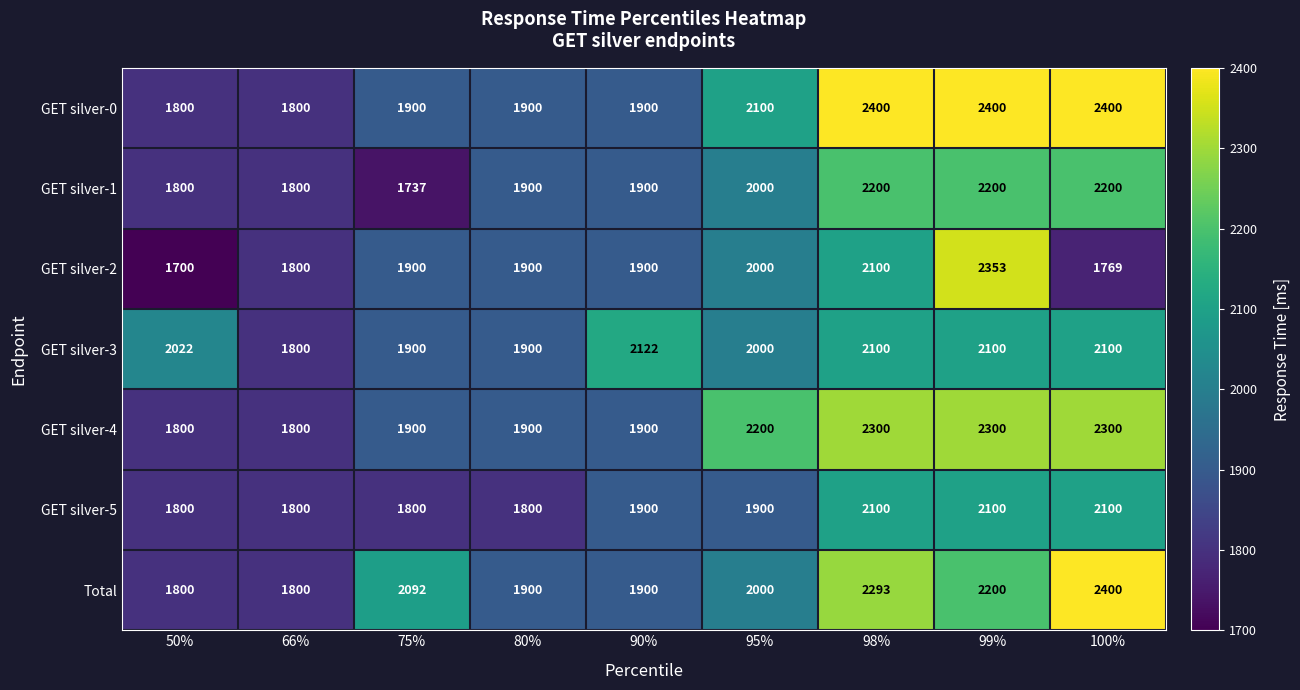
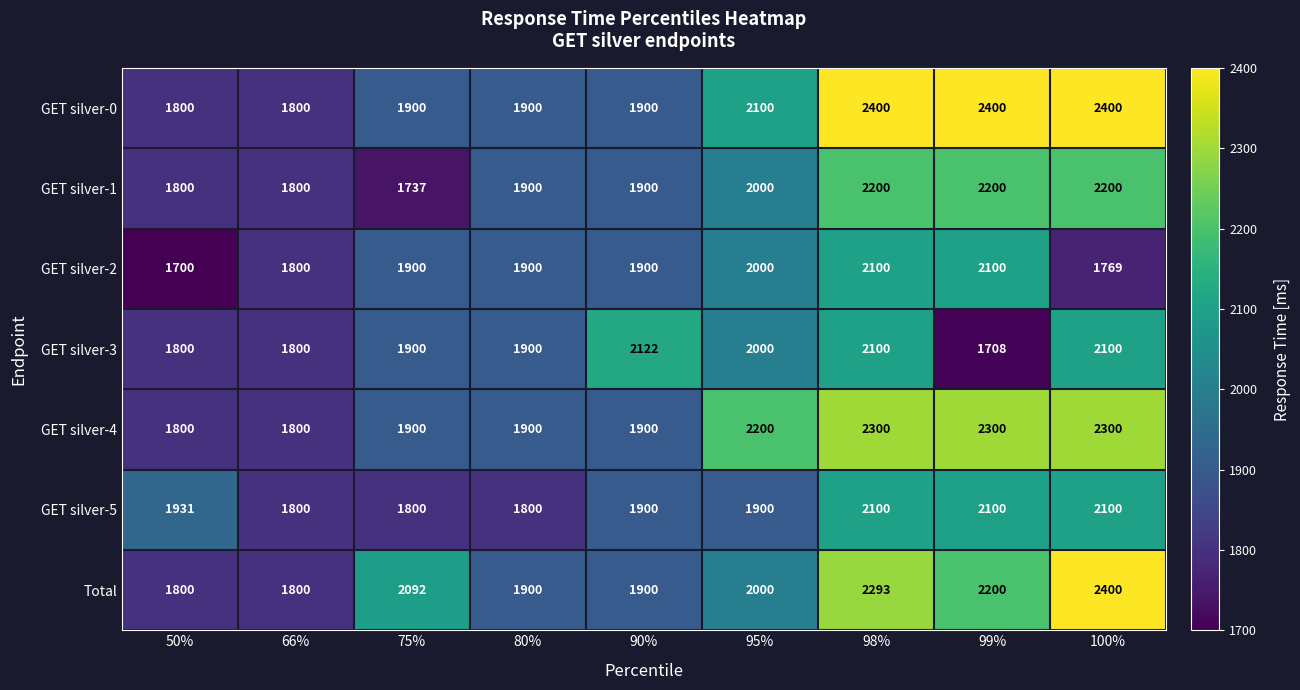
  {
    "GET silver-0": {
      "50%": 1800,
      "66%": 1800,
      "75%": 1900,
      "80%": 1900,
      "90%": 1900,
      "95%": 2100,
      "98%": 2400,
      "99%": 2400,
      "100%": 2400
    },
    "GET silver-1": {
      "50%": 1800,
      "66%": 1800,
      "75%": 1737,
      "80%": 1900,
      "90%": 1900,
      "95%": 2000,
      "98%": 2200,
      "99%": 2200,
      "100%": 2200
    },
    "GET silver-2": {
      "50%": 1700,
      "66%": 1800,
      "75%": 1900,
      "80%": 1900,
      "90%": 1900,
      "95%": 2000,
      "98%": 2100,
-     "99%": 2353,
+     "99%": 2100,
      "100%": 1769
    },
    "GET silver-3": {
-     "50%": 2022,
+     "50%": 1800,
      "66%": 1800,
      "75%": 1900,
      "80%": 1900,
      "90%": 2122,
      "95%": 2000,
      "98%": 2100,
-     "99%": 2100,
+     "99%": 1708,
      "100%": 2100
    },
    "GET silver-4": {
      "50%": 1800,
      "66%": 1800,
      "75%": 1900,
      "80%": 1900,
      "90%": 1900,
      "95%": 2200,
      "98%": 2300,
      "99%": 2300,
      "100%": 2300
    },
    "GET silver-5": {
-     "50%": 1800,
+     "50%": 1931,
      "66%": 1800,
      "75%": 1800,
      "80%": 1800,
      "90%": 1900,
      "95%": 1900,
      "98%": 2100,
      "99%": 2100,
      "100%": 2100
    },
    "Total": {
      "50%": 1800,
      "66%": 1800,
      "75%": 2092,
      "80%": 1900,
      "90%": 1900,
      "95%": 2000,
      "98%": 2293,
      "99%": 2200,
      "100%": 2400
    }
  }
